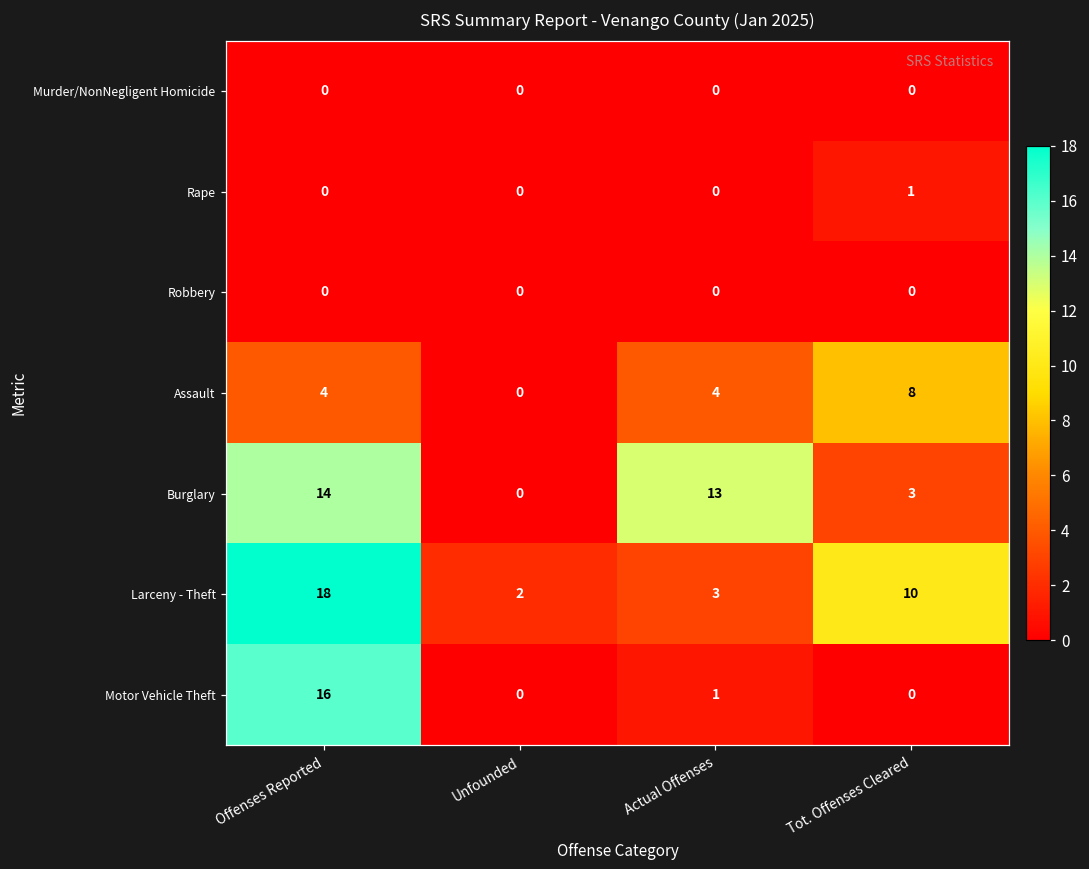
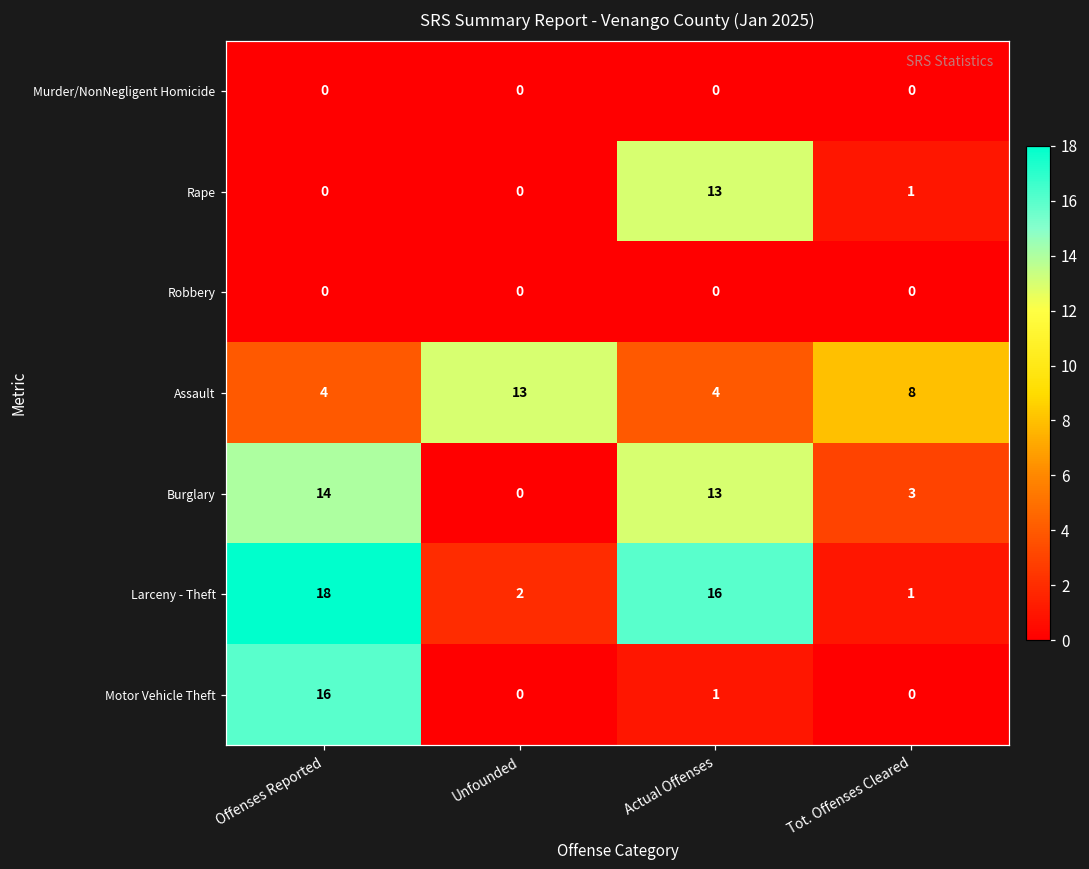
  {
    "Murder/NonNegligent Homicide": {
      "Offenses Reported": 0,
      "Unfounded": 0,
      "Actual Offenses": 0
    },
    "Rape": {
      "Offenses Reported": 0,
      "Unfounded": 0,
-     "Actual Offenses": 0,
+     "Actual Offenses": 13,
      "Tot. Offenses Cleared": 1
    },
    "Robbery": {
      "Offenses Reported": 0,
      "Unfounded": 0,
      "Actual Offenses": 0,
      "Tot. Offenses Cleared": 0
    },
    "Assault": {
      "Offenses Reported": 4,
-     "Unfounded": 0,
+     "Unfounded": 13,
      "Actual Offenses": 4,
      "Tot. Offenses Cleared": 8
    },
    "Burglary": {
      "Offenses Reported": 14,
      "Unfounded": 0,
      "Actual Offenses": 13,
      "Tot. Offenses Cleared": 3
    },
    "Larceny - Theft": {
      "Offenses Reported": 18,
      "Unfounded": 2,
-     "Actual Offenses": 3,
-     "Tot. Offenses Cleared": 10
+     "Actual Offenses": 16,
+     "Tot. Offenses Cleared": 1
    },
    "Motor Vehicle Theft": {
      "Offenses Reported": 16,
      "Unfounded": 0,
      "Actual Offenses": 1,
      "Tot. Offenses Cleared": 0
    }
  }
